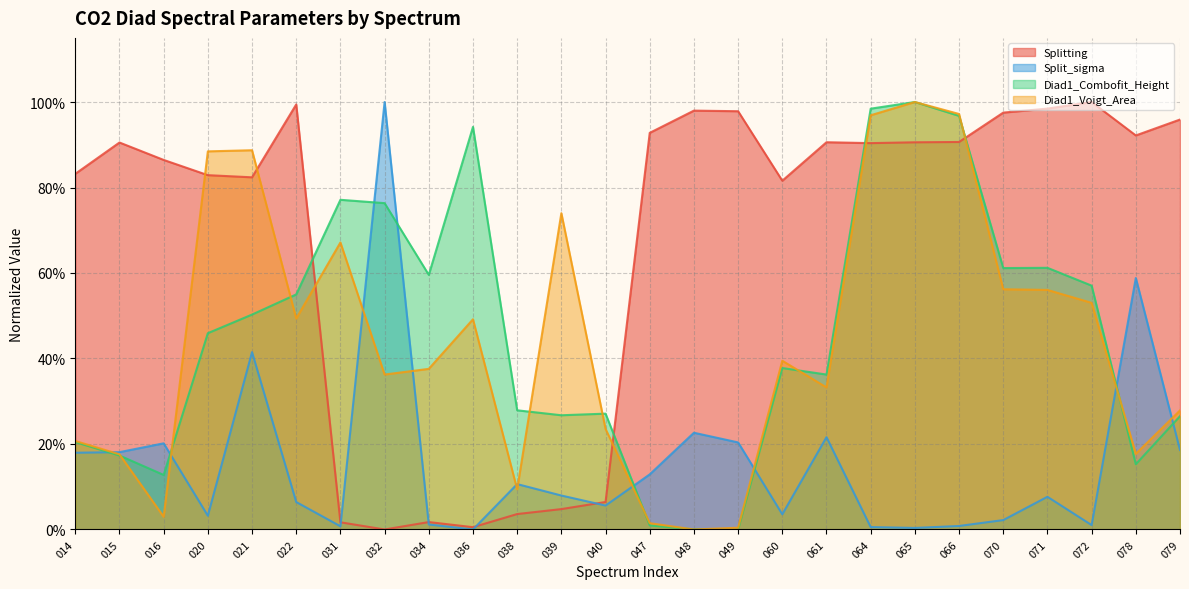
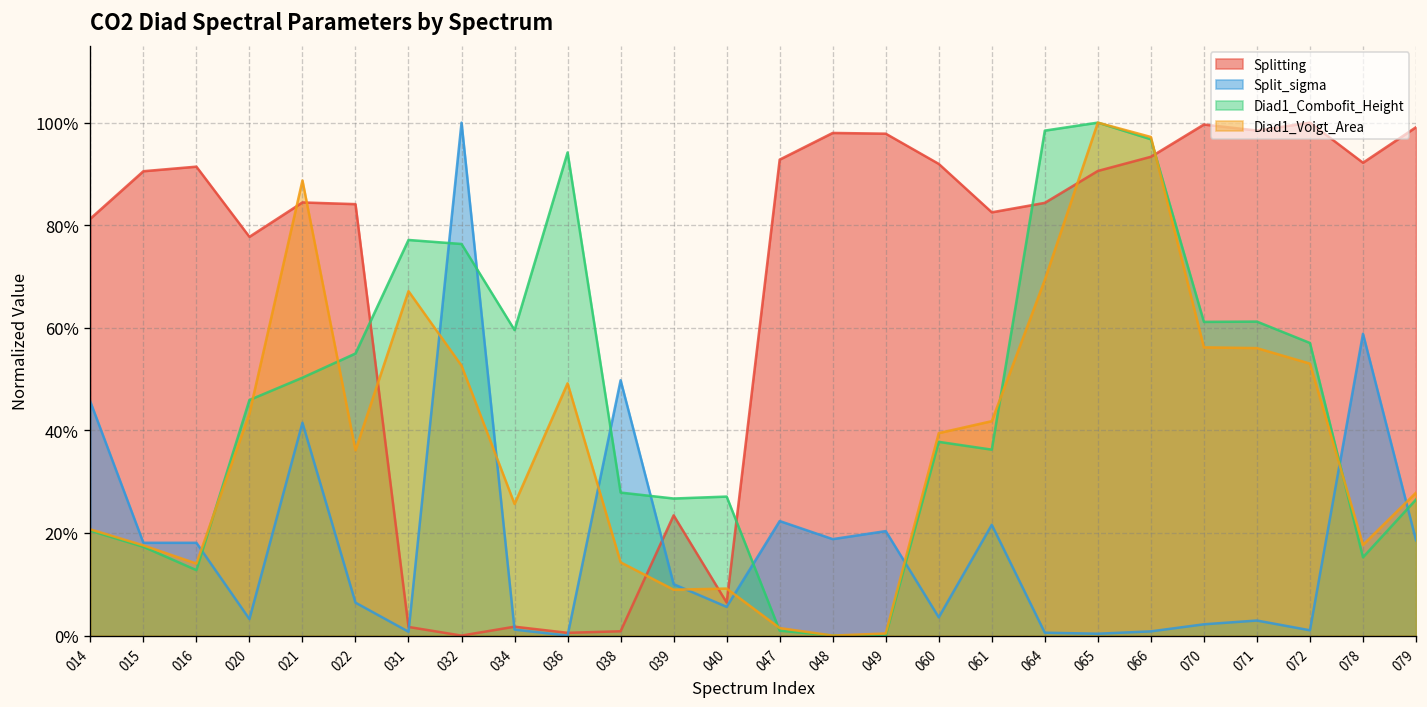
  {
    "Splitting": {
-     "014": "83%",
+     "014": "81%",
      "015": "91%",
-     "016": "86%",
-     "020": "83%",
-     "021": "82%",
-     "022": "99%",
+     "016": "91%",
+     "020": "78%",
+     "021": "84%",
+     "022": "84%",
      "031": "2%",
      "032": "0%",
-     "038": "4%",
-     "039": "5%",
+     "038": "1%",
+     "039": "23%",
      "040": "6%",
      "047": "93%",
      "048": "98%",
      "049": "98%",
-     "060": "82%",
-     "061": "91%",
-     "064": "90%",
+     "060": "92%",
+     "061": "83%",
+     "064": "84%",
      "065": "91%",
-     "066": "91%",
-     "070": "98%",
+     "066": "93%",
+     "070": "100%",
      "078": "92%",
-     "079": "96%"
+     "079": "99%"
    },
    "Split_sigma": {
-     "014": "18%",
-     "016": "20%",
+     "014": "46%",
+     "016": "18%",
      "020": "3%",
      "021": "41%",
      "022": "6%",
      "031": "1%",
      "032": "100%",
-     "038": "11%",
-     "039": "8%",
+     "038": "50%",
+     "039": "10%",
      "040": "6%",
-     "047": "13%",
-     "048": "23%",
+     "047": "22%",
+     "048": "19%",
      "049": "20%",
      "060": "4%",
      "061": "22%",
      "064": "1%",
      "065": "0%",
      "066": "1%",
      "070": "2%",
-     "071": "8%",
+     "071": "3%",
      "072": "1%",
      "078": "59%",
      "079": "19%"
    },
    "Diad1_Combofit_Height": {
      "016": "13%",
      "020": "46%",
      "021": "50%",
      "022": "55%",
      "031": "77%",
      "032": "76%",
      "034": "60%",
      "036": "94%",
      "038": "28%",
      "039": "27%",
      "040": "27%",
      "060": "38%",
      "061": "36%",
      "064": "98%",
      "070": "61%",
      "071": "61%",
      "072": "57%",
      "078": "15%",
      "079": "27%"
    },
    "Diad1_Voigt_Area": {
-     "016": "3%",
-     "020": "88%",
+     "016": "14%",
+     "020": "43%",
      "021": "89%",
-     "022": "49%",
+     "022": "36%",
      "031": "67%",
-     "032": "36%",
-     "034": "38%",
+     "032": "53%",
+     "034": "26%",
      "036": "49%",
-     "038": "9%",
-     "039": "74%",
-     "040": "24%",
+     "038": "14%",
+     "039": "9%",
+     "040": "9%",
      "060": "39%",
-     "061": "33%",
-     "064": "97%",
+     "061": "42%",
+     "064": "69%",
      "070": "56%",
      "071": "56%",
      "072": "53%",
      "078": "18%",
      "079": "28%"
    }
  }
